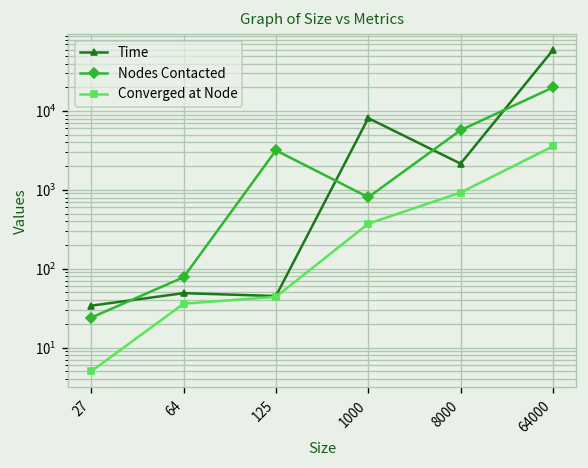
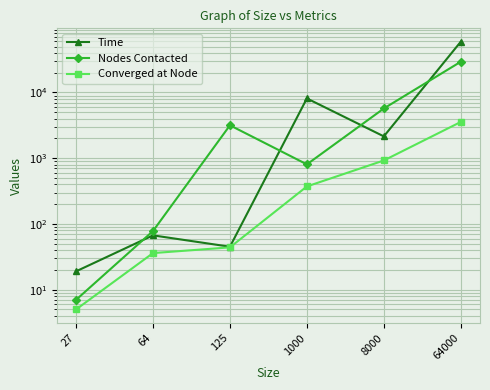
  {
    "Time": {
-     "27": 30,
-     "64": 50,
+     "27": 19,
+     "64": 70,
      "1000": 8000,
      "8000": 2200,
      "64000": 60000
    },
    "Nodes Contacted": {
-     "27": 24,
+     "27": 7,
      "64": 80,
      "125": 3000,
      "1000": 800,
      "8000": 6000,
-     "64000": 20000
+     "64000": 30000
    },
    "Converged at Node": {
      "27": 5,
      "64": 40,
      "1000": 400,
      "8000": 900,
      "64000": 4000
    }
  }
